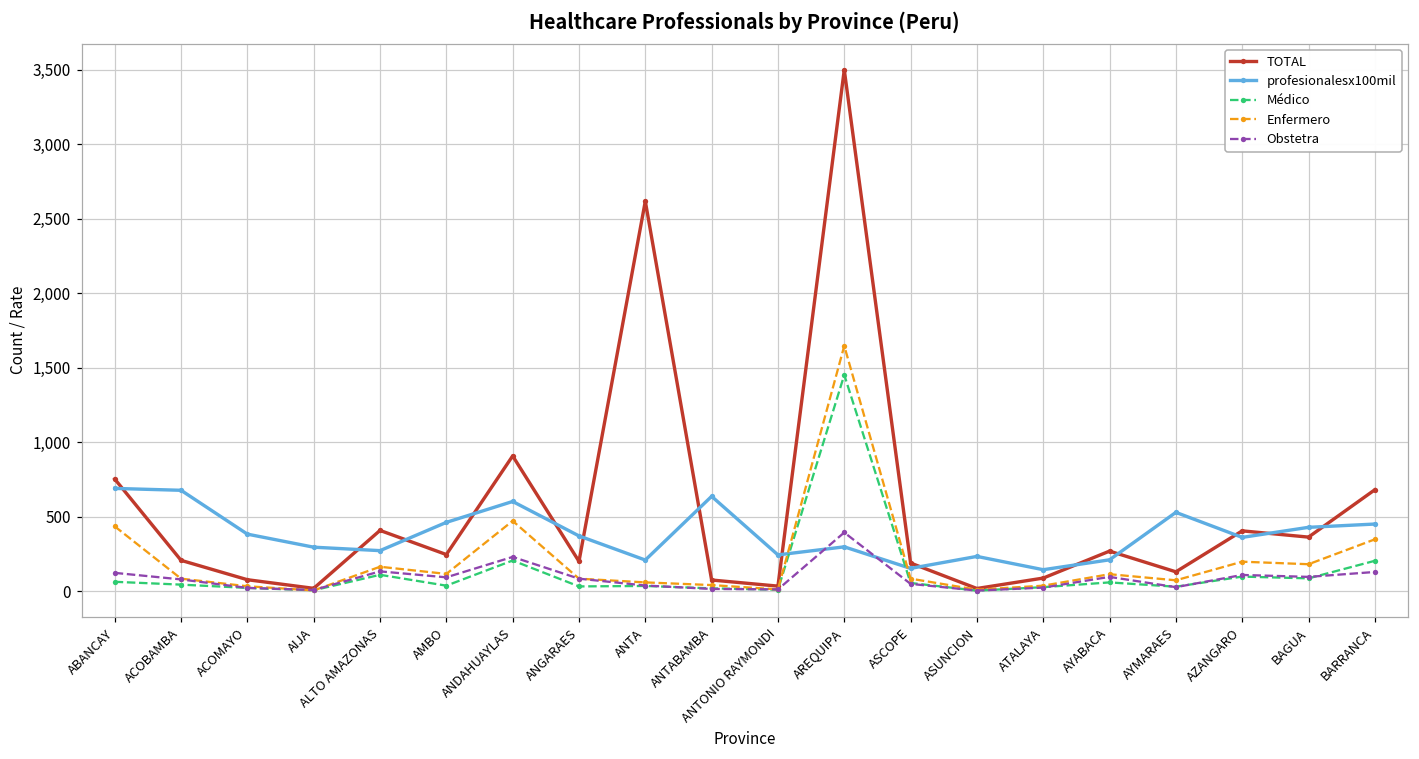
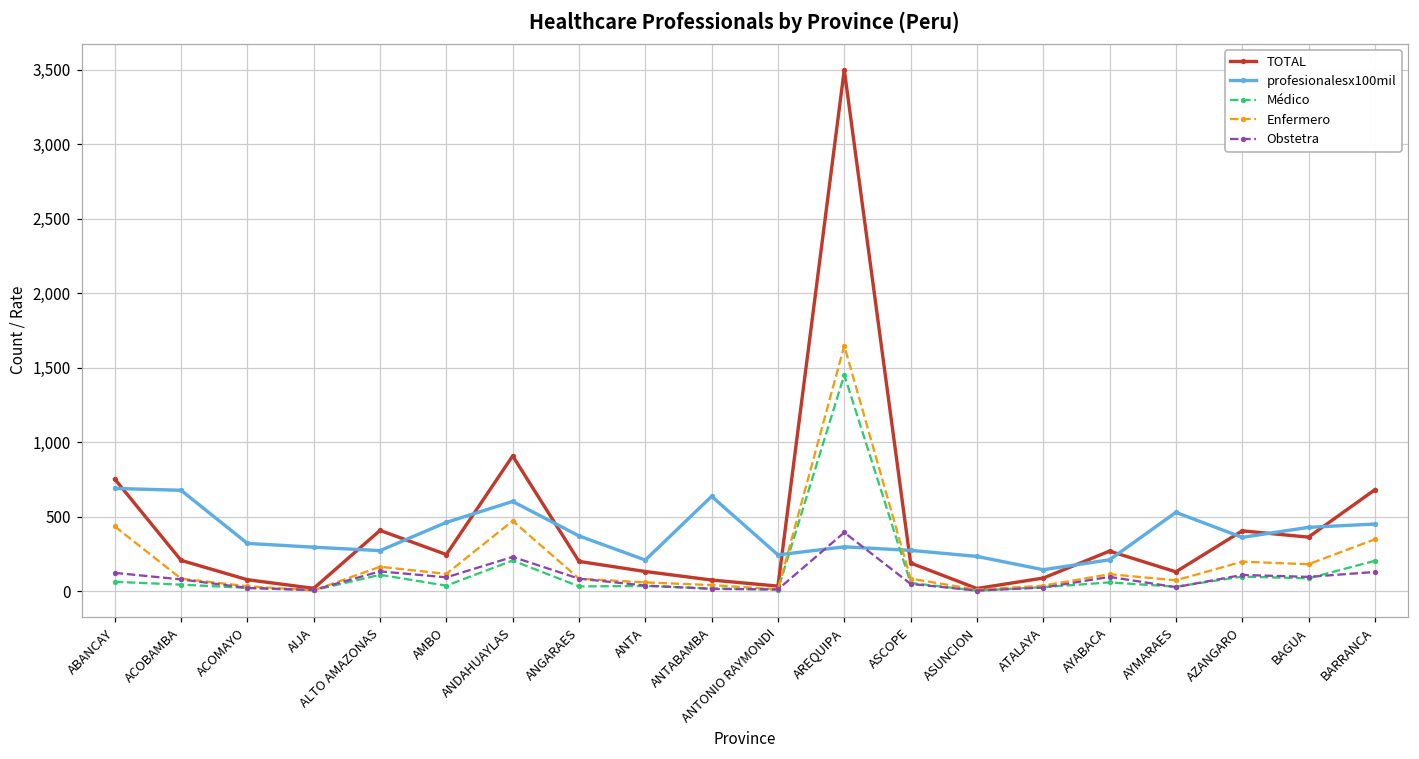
  {
    "TOTAL": {
      "ABANCAY": "750",
      "ACOBAMBA": "210",
      "ACOMAYO": "80",
      "ALTO AMAZONAS": "410",
      "AMBO": "250",
      "ANDAHUAYLAS": "910",
      "ANGARAES": "200",
-     "ANTA": "2,620",
+     "ANTA": "130",
      "ANTABAMBA": "80",
      "ANTONIO RAYMONDI": "30",
      "AREQUIPA": "3,500",
      "ASCOPE": "190",
      "ATALAYA": "90",
      "AYABACA": "270",
      "AYMARAES": "130",
      "AZANGARO": "410",
      "BAGUA": "360",
      "BARRANCA": "680"
    },
    "profesionalesx100mil": {
      "ABANCAY": "690",
      "ACOBAMBA": "680",
-     "ACOMAYO": "380",
+     "ACOMAYO": "320",
      "AIJA": "300",
      "ALTO AMAZONAS": "270",
      "AMBO": "460",
      "ANDAHUAYLAS": "600",
      "ANGARAES": "370",
      "ANTA": "210",
      "ANTABAMBA": "640",
      "ANTONIO RAYMONDI": "240",
      "AREQUIPA": "300",
-     "ASCOPE": "150",
+     "ASCOPE": "270",
      "ASUNCION": "230",
      "ATALAYA": "140",
      "AYABACA": "210",
      "AYMARAES": "530",
      "AZANGARO": "360",
      "BAGUA": "430",
      "BARRANCA": "450"
    },
    "Médico": {
      "ABANCAY": "60",
      "ACOBAMBA": "40",
      "ALTO AMAZONAS": "110",
      "AMBO": "40",
      "ANDAHUAYLAS": "210",
      "ANGARAES": "30",
      "AREQUIPA": "1,450",
      "AYABACA": "60",
      "BARRANCA": "200"
    },
    "Enfermero": {
      "ABANCAY": "440",
      "ALTO AMAZONAS": "160",
      "AMBO": "120",
      "ANDAHUAYLAS": "470",
      "ANTA": "60",
      "ANTABAMBA": "40",
      "AREQUIPA": "1,650",
      "ASCOPE": "80",
      "AYMARAES": "70",
      "AZANGARO": "200",
      "BAGUA": "180",
      "BARRANCA": "350"
    },
    "Obstetra": {
      "ABANCAY": "120",
      "ALTO AMAZONAS": "130",
      "AMBO": "90",
      "ANDAHUAYLAS": "230",
      "AREQUIPA": "390",
      "BARRANCA": "130"
    }
  }
